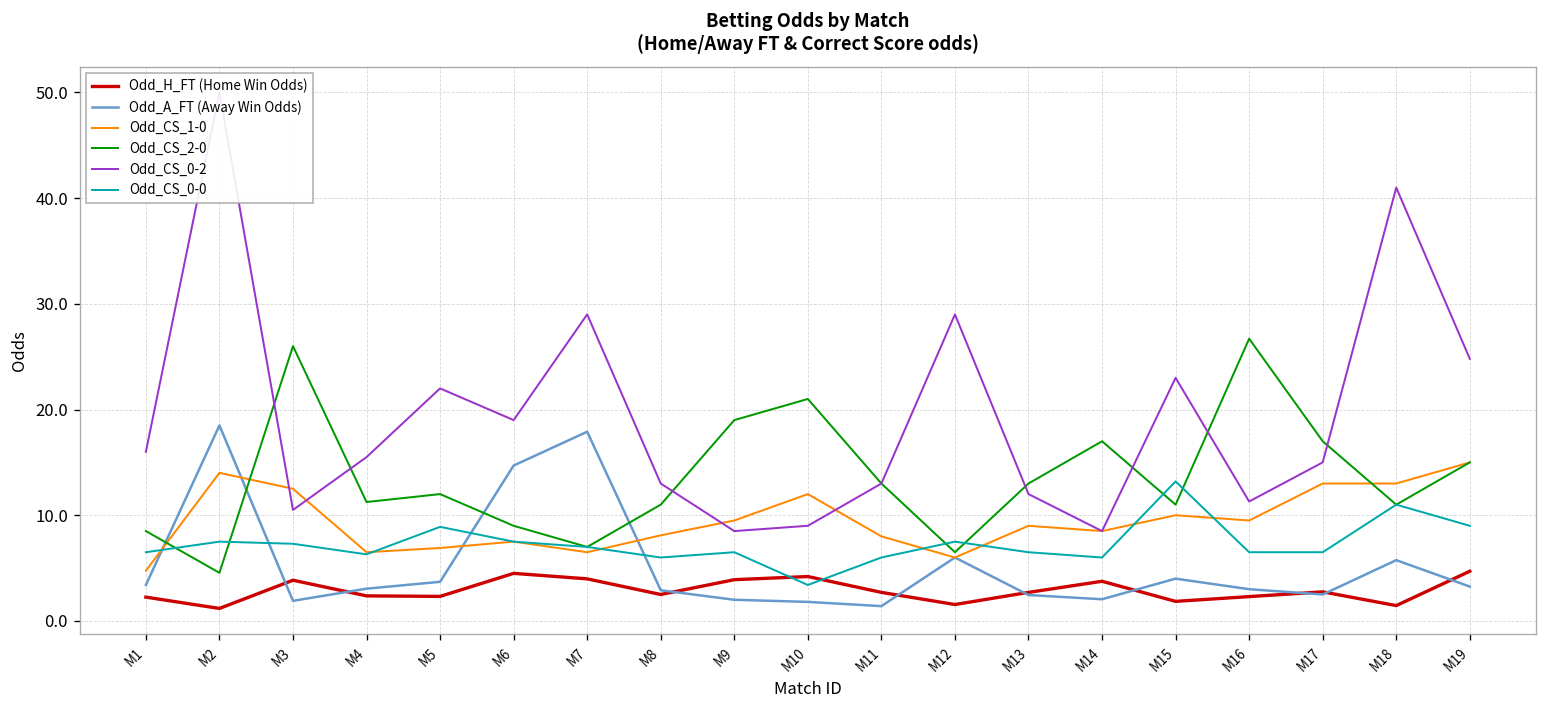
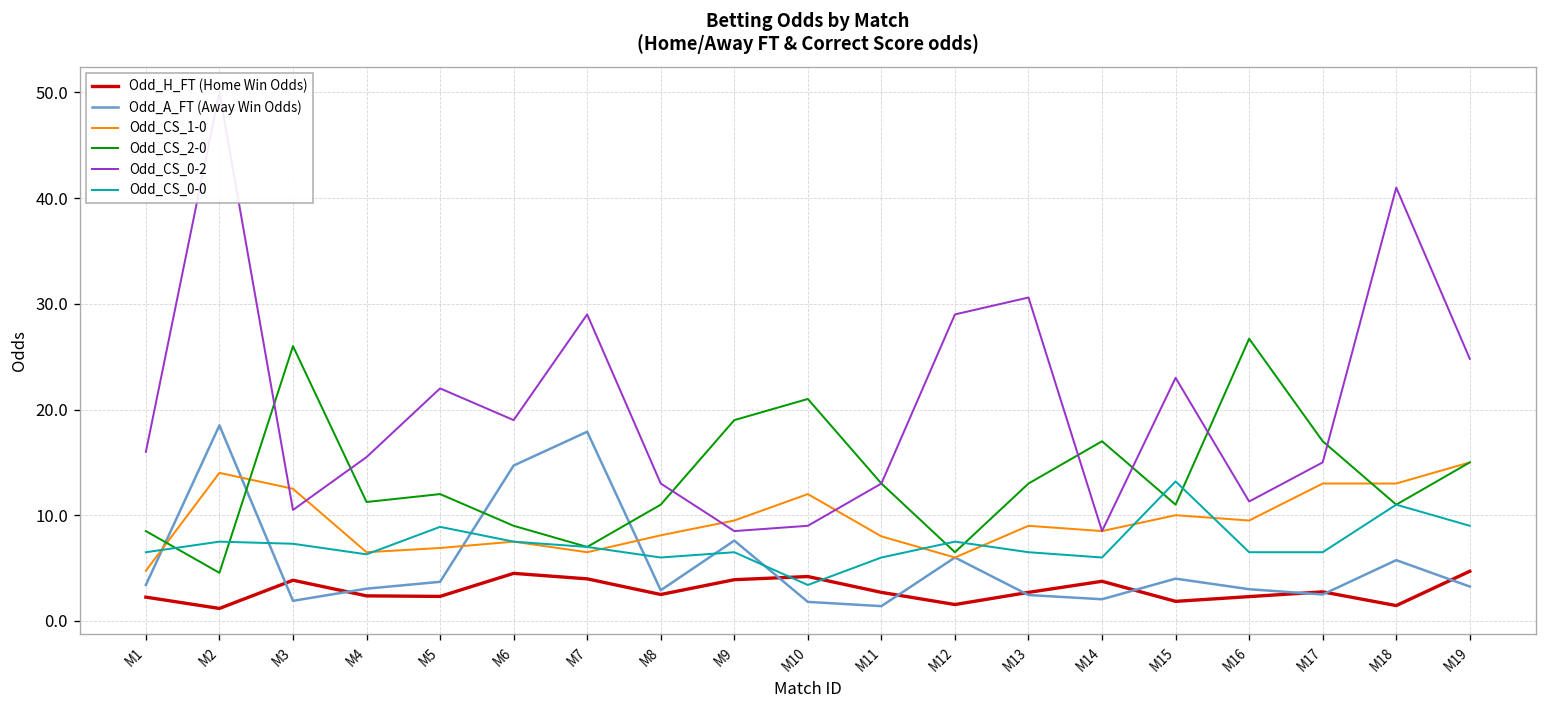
  {
    "Odd_H_FT (Home Win Odds)": {
      "M1": 2,
      "M2": 1,
      "M3": 4,
      "M4": 2,
      "M5": 2,
      "M6": 5,
      "M7": 4,
      "M8": 3,
      "M9": 4,
      "M10": 4,
      "M11": 3,
      "M12": 2,
      "M14": 4,
      "M15": 2,
      "M16": 2,
      "M18": 1,
      "M19": 5
    },
    "Odd_A_FT (Away Win Odds)": {
      "M1": 3,
      "M2": 19,
      "M3": 2,
      "M4": 3,
      "M5": 4,
      "M6": 15,
      "M7": 18,
      "M8": 3,
-     "M9": 2,
+     "M9": 8,
      "M10": 2,
      "M11": 1,
      "M14": 2,
      "M15": 4,
      "M16": 3,
      "M18": 6,
      "M19": 3
    },
    "Odd_CS_1-0": {
      "M1": 5,
      "M2": 14,
      "M3": 13,
      "M5": 7,
      "M7": 7,
      "M8": 8,
      "M9": 10,
      "M10": 12,
      "M11": 8,
      "M13": 9,
      "M15": 10,
      "M16": 10,
      "M17": 13,
      "M18": 13
    },
    "Odd_CS_2-0": {
      "M1": 9,
      "M2": 5,
      "M3": 26,
      "M4": 11,
      "M5": 12,
      "M6": 9,
      "M8": 11,
      "M9": 19,
      "M10": 21,
      "M12": 7,
      "M13": 13,
      "M14": 17,
      "M15": 11,
      "M16": 27,
      "M17": 17
    },
    "Odd_CS_0-2": {
      "M1": 16,
      "M3": 11,
      "M4": 16,
      "M5": 22,
      "M6": 19,
      "M7": 29,
      "M8": 13,
      "M9": 9,
      "M10": 9,
      "M12": 29,
-     "M13": 12,
+     "M13": 31,
      "M15": 23,
      "M16": 11,
      "M17": 15,
      "M18": 41,
      "M19": 25
    },
    "Odd_CS_0-0": {
      "M1": 7,
      "M2": 8,
      "M3": 7,
      "M5": 9,
      "M8": 6,
      "M9": 7,
      "M10": 3,
      "M11": 6,
      "M12": 8,
      "M13": 7,
      "M14": 6,
      "M15": 13,
      "M16": 7,
      "M17": 7,
      "M19": 9
    }
  }
